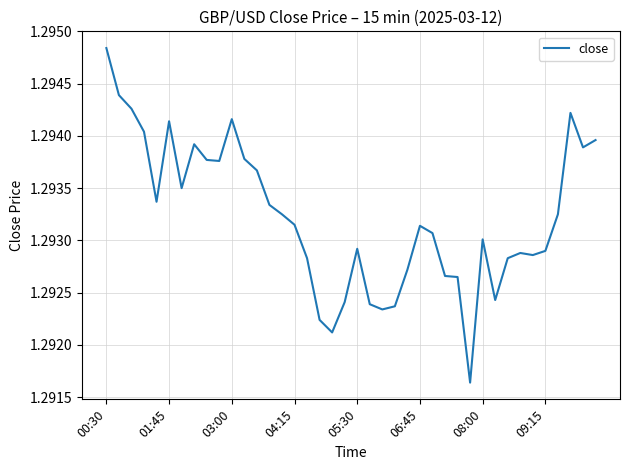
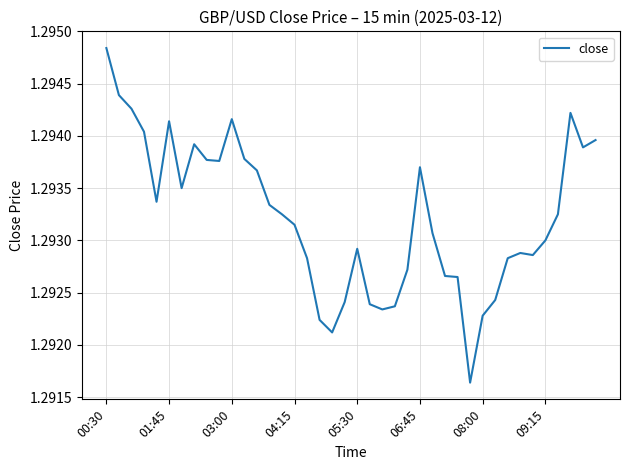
  {
    "00:30": 1.29484,
    "01:45": 1.29414,
    "03:00": 1.29416,
    "04:15": 1.29315,
    "05:30": 1.29292,
-   "06:45": 1.29314,
-   "08:00": 1.29301,
-   "09:15": 1.2929
+   "06:45": 1.29370,
+   "08:00": 1.29228,
+   "09:15": 1.2930
  }
